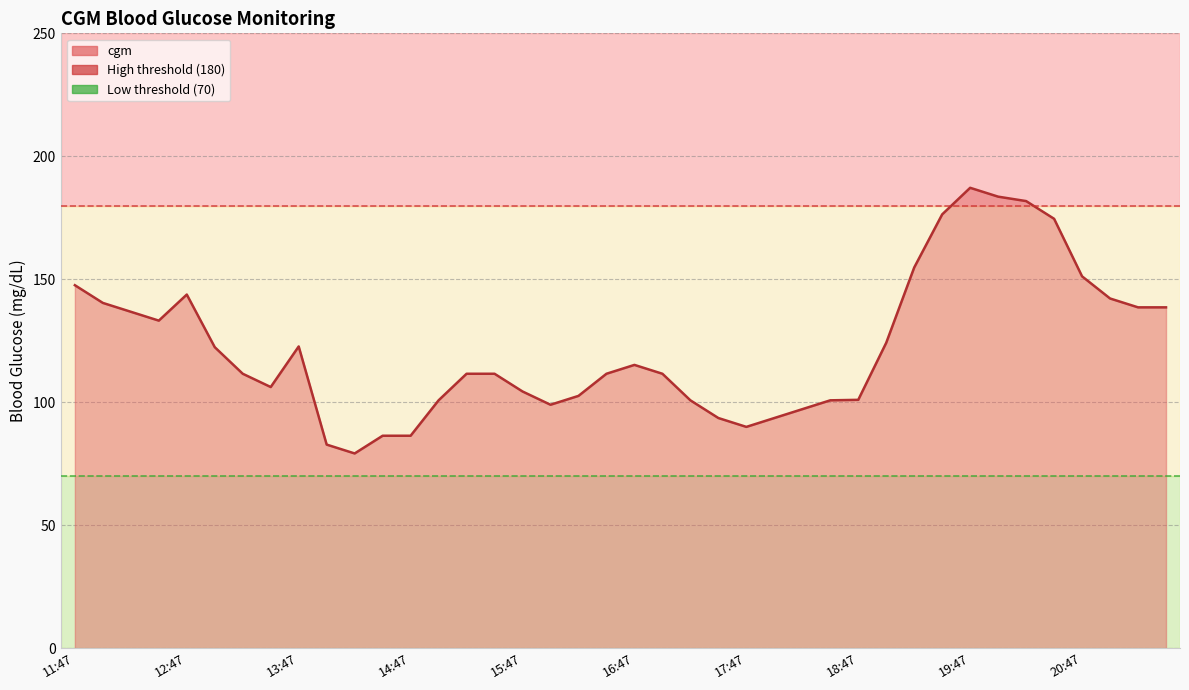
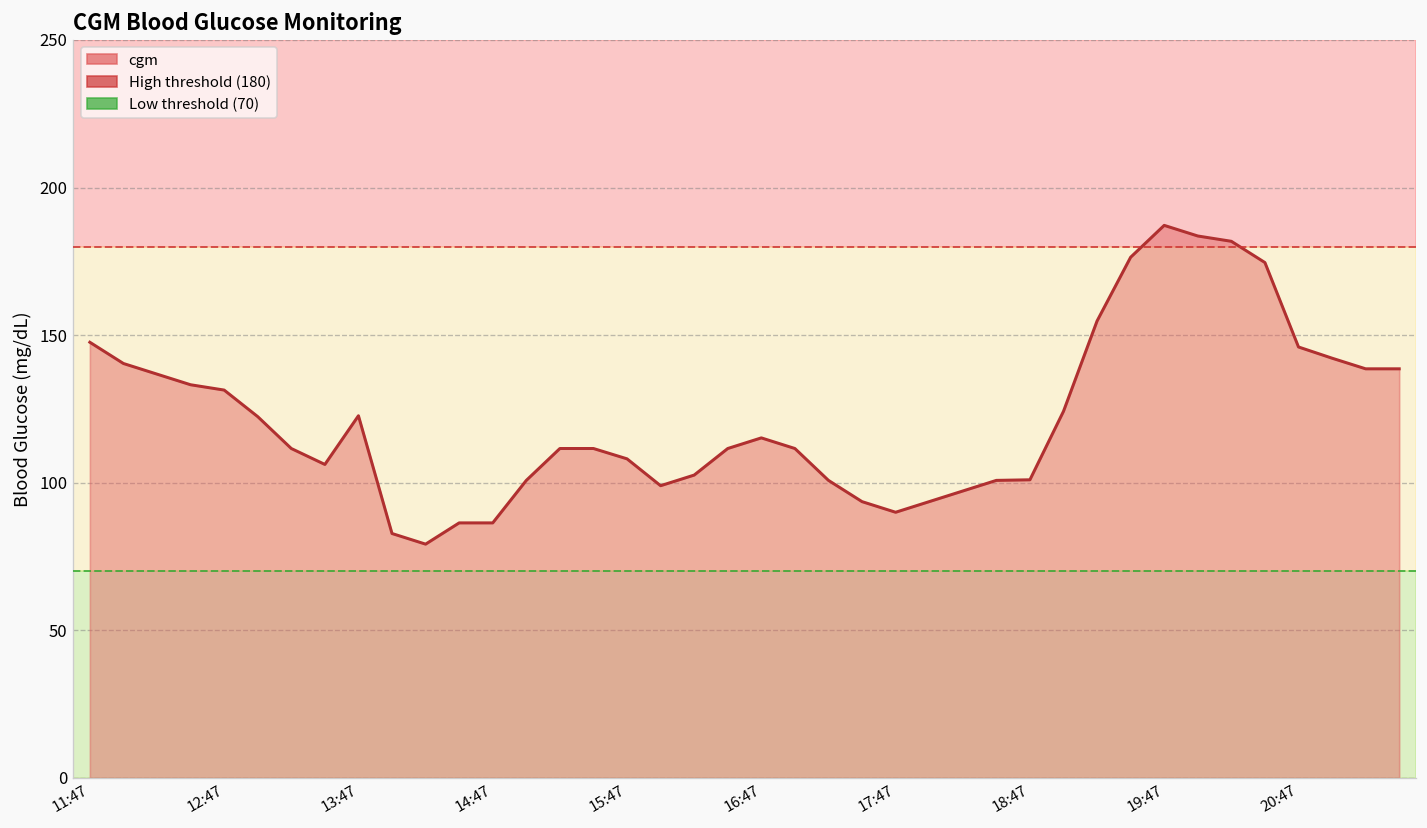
  {
    "11:47": 148,
-   "12:47": 144,
+   "12:47": 131,
    "13:47": 123,
    "14:47": 86,
-   "15:47": 104,
+   "15:47": 108,
    "16:47": 115,
    "17:47": 90,
    "18:47": 101,
    "19:47": 187,
-   "20:47": 151
+   "20:47": 146
  }
